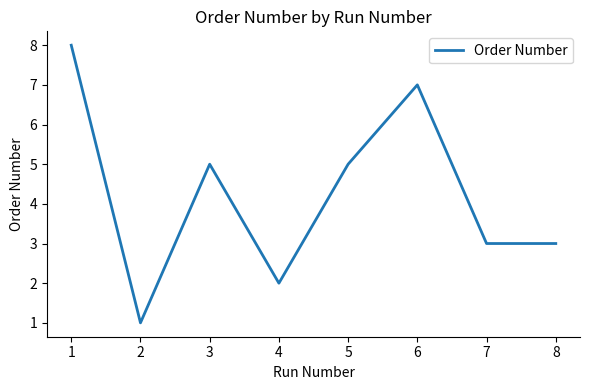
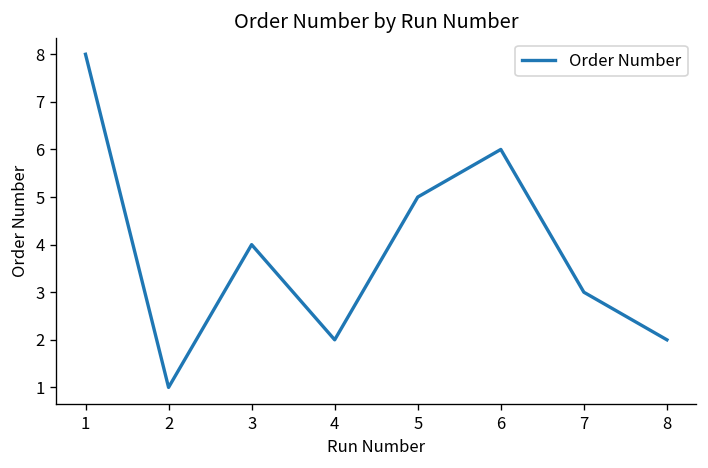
  {
    "1": 8,
    "2": 1,
-   "3": 5,
+   "3": 4,
    "4": 2,
    "5": 5,
-   "6": 7,
+   "6": 6,
    "7": 3,
-   "8": 3
+   "8": 2
  }
